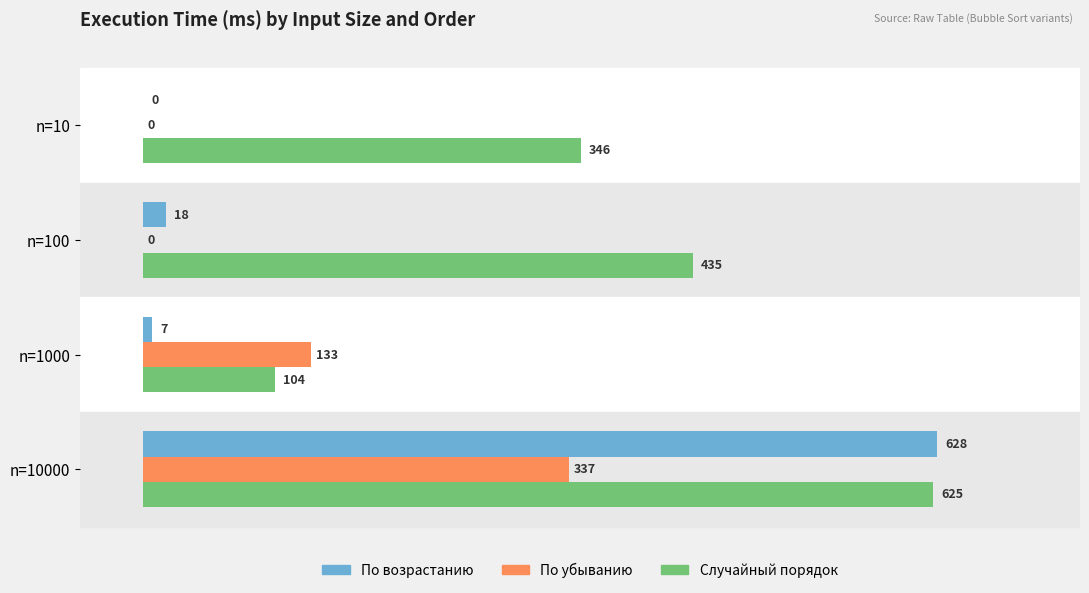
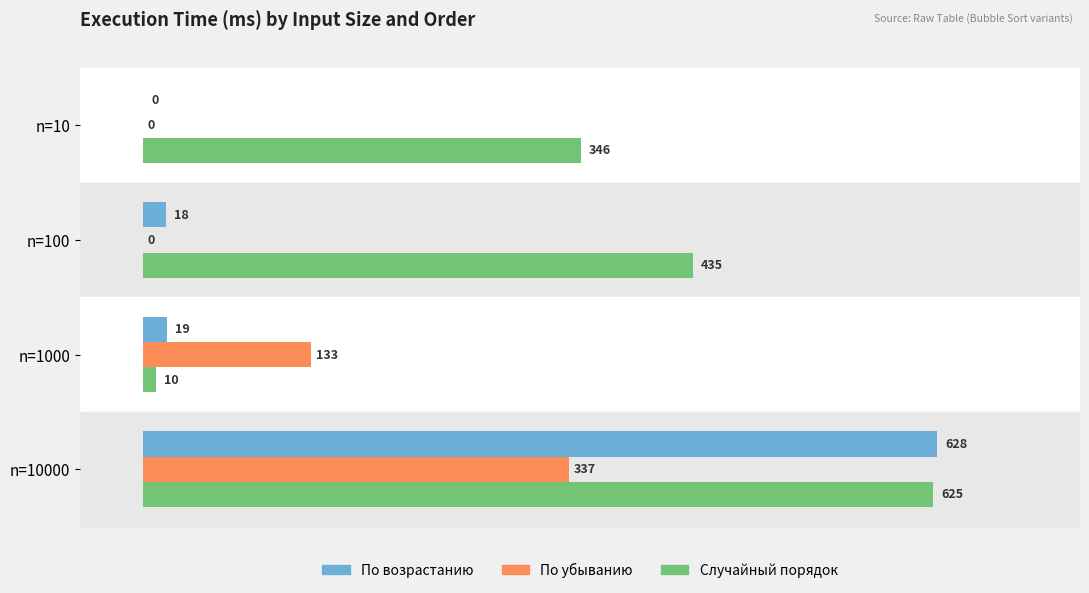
  {
    "По возрастанию": {
      "n=10": 0,
      "n=100": 18,
-     "n=1000": 7,
+     "n=1000": 19,
      "n=10000": 628
    },
    "По убыванию": {
      "n=10": 0,
      "n=100": 0,
      "n=1000": 133,
      "n=10000": 337
    },
    "Случайный порядок": {
      "n=10": 346,
      "n=100": 435,
-     "n=1000": 104,
+     "n=1000": 10,
      "n=10000": 625
    }
  }
